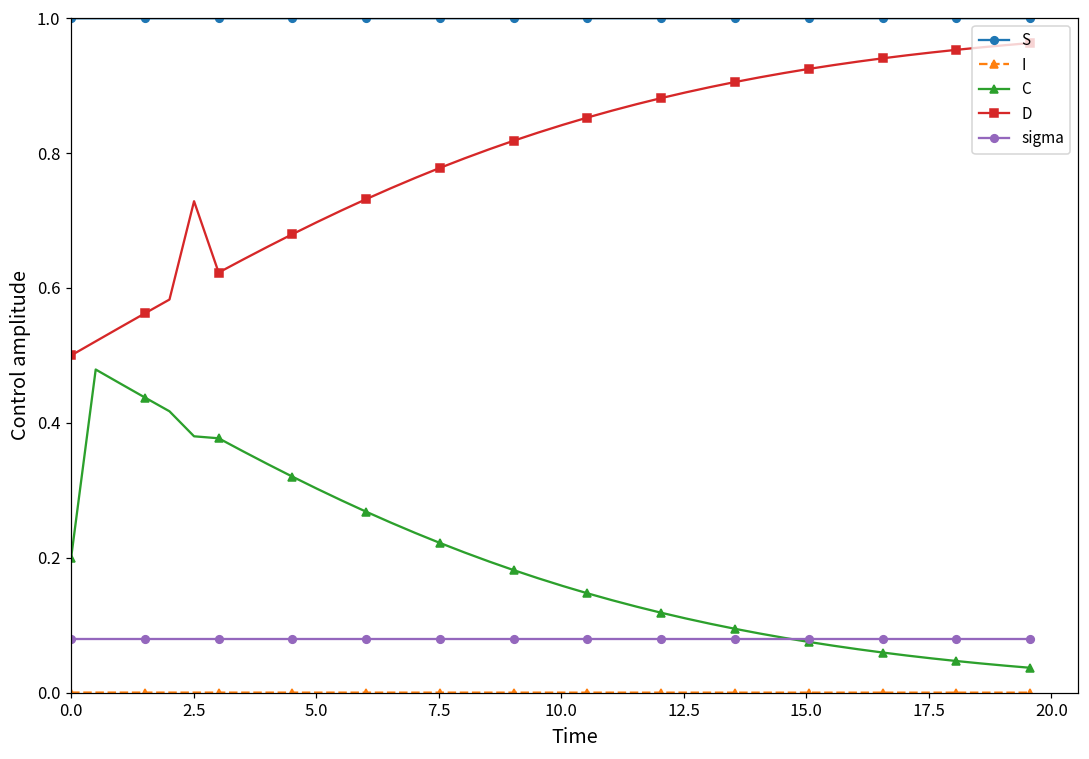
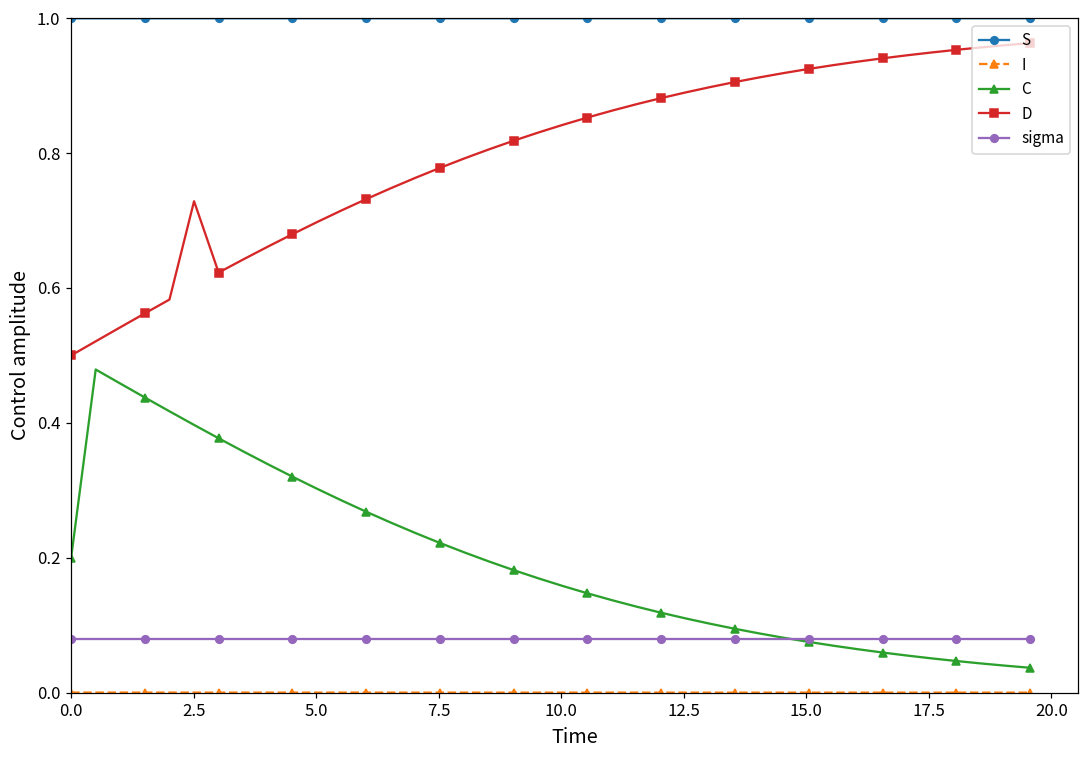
  {
    "S": {
      "0.0": 1.00,
      "2.5": 1.00
    },
    "I": {
      "0.0": 0.00,
      "2.5": 0.00
    },
    "C": {
      "0.0": 0.20,
-     "2.5": 0.38
+     "2.5": 0.40
    },
    "D": {
      "0.0": 0.50,
      "2.5": 0.73
    },
    "sigma": {
      "0.0": 0.08,
      "2.5": 0.08
    }
  }
